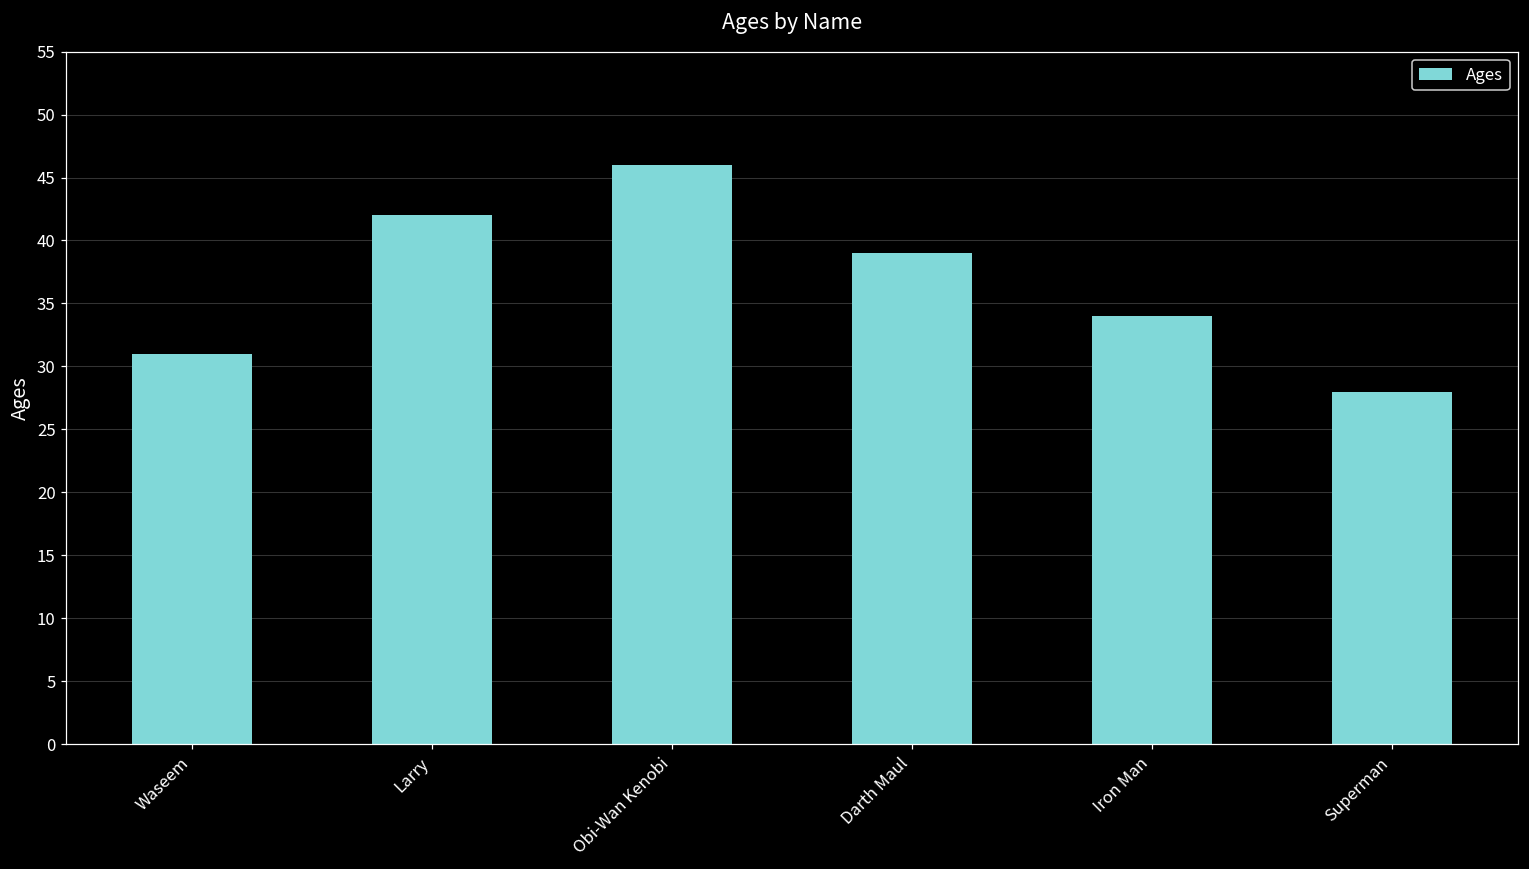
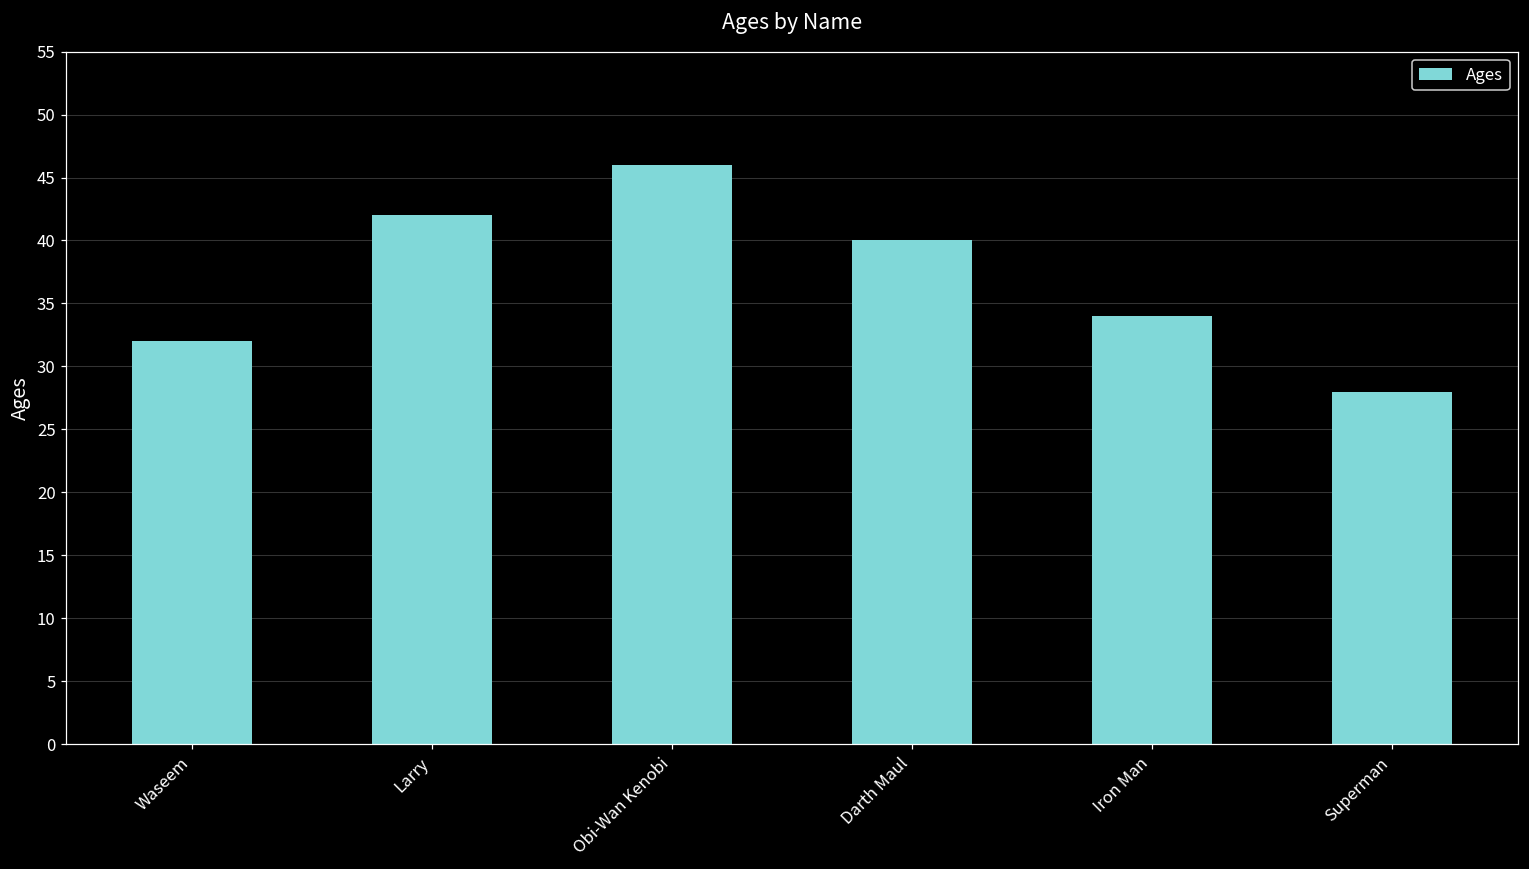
  {
-   "Waseem": 31,
+   "Waseem": 32,
    "Larry": 42,
    "Obi-Wan Kenobi": 46,
-   "Darth Maul": 39,
+   "Darth Maul": 40,
    "Iron Man": 34,
    "Superman": 28
  }
